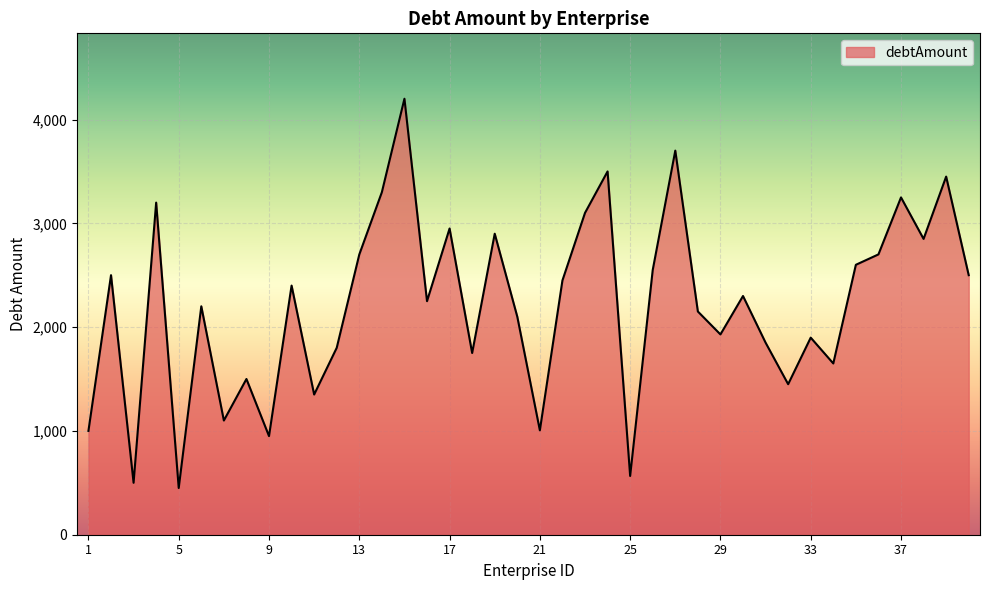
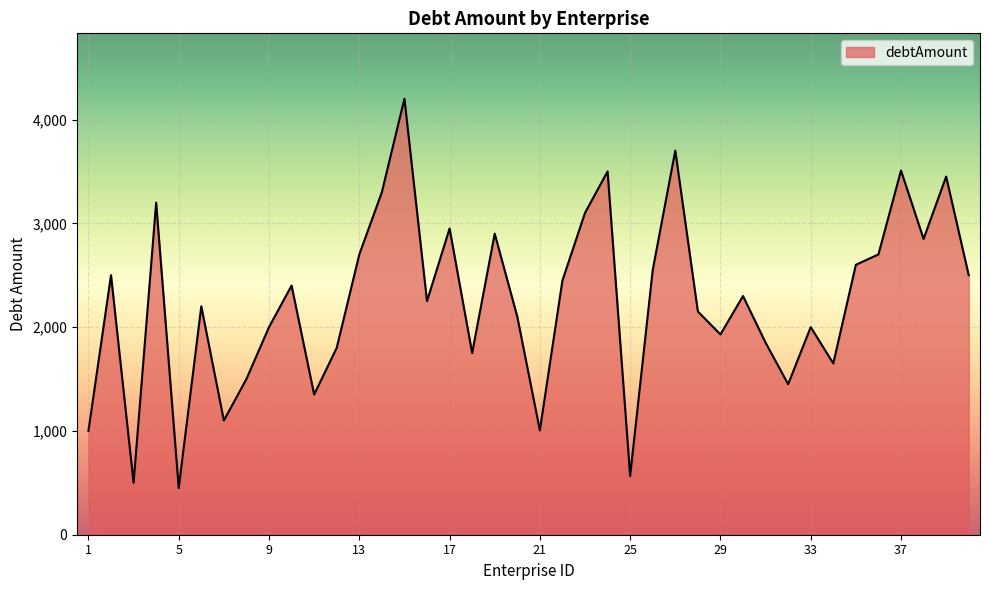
  {
    "1": "1,000",
    "5": "450",
-   "9": "950",
+   "9": "2,000",
    "13": "2,700",
    "17": "2,950",
    "21": "1,010",
    "25": "570",
    "29": "1,930",
-   "33": "1,900",
-   "37": "3,250"
+   "33": "2,000",
+   "37": "3,510"
  }
